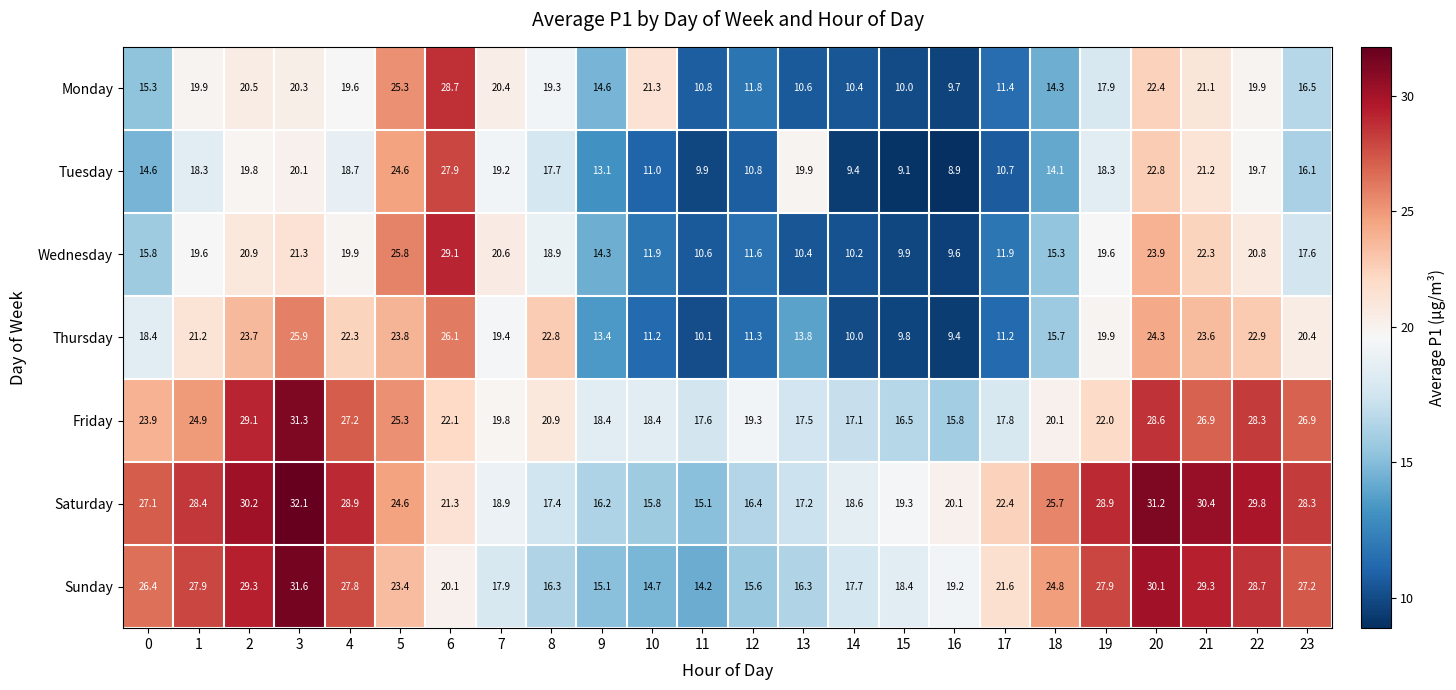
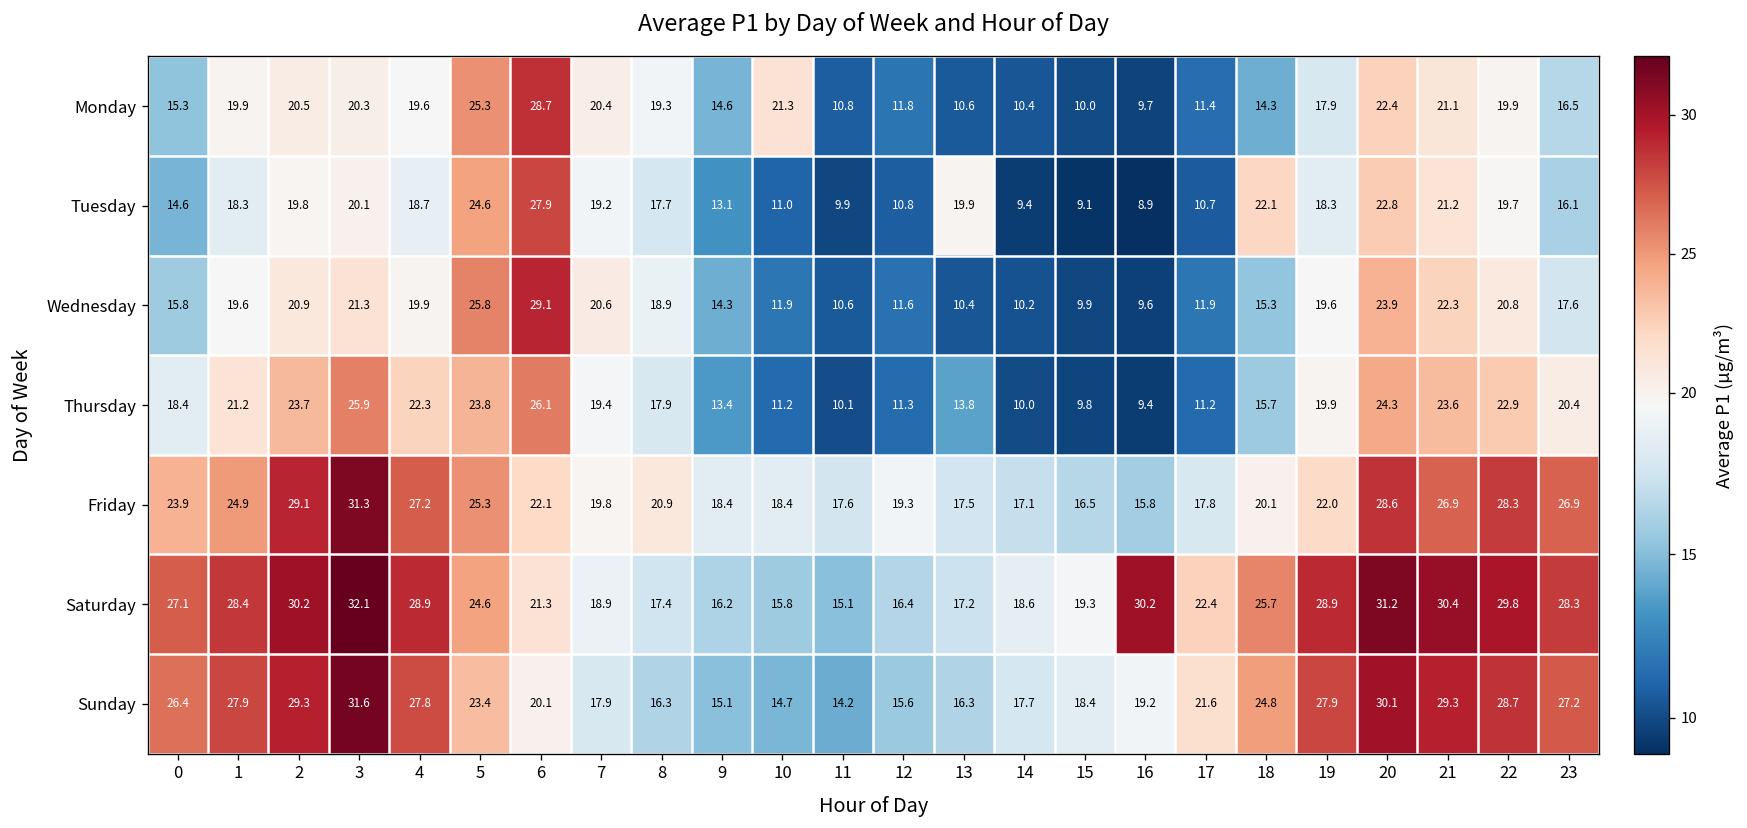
  {
    "Monday": {
      "0": 15.3,
      "1": 19.9,
      "2": 20.5,
      "3": 20.3,
      "4": 19.6,
      "5": 25.3,
      "6": 28.7,
      "7": 20.4,
      "8": 19.3,
      "9": 14.6,
      "10": 21.3,
      "11": 10.8,
      "12": 11.8,
      "13": 10.6,
      "14": 10.4,
      "15": 10.0,
      "16": 9.7,
      "17": 11.4,
      "18": 14.3,
      "19": 17.9,
      "20": 22.4,
      "21": 21.1,
      "22": 19.9,
      "23": 16.5
    },
    "Tuesday": {
      "0": 14.6,
      "1": 18.3,
      "2": 19.8,
      "3": 20.1,
      "4": 18.7,
      "5": 24.6,
      "6": 27.9,
      "7": 19.2,
      "8": 17.7,
      "9": 13.1,
      "10": 11.0,
      "11": 9.9,
      "12": 10.8,
      "13": 19.9,
      "14": 9.4,
      "15": 9.1,
      "16": 8.9,
      "17": 10.7,
-     "18": 14.1,
+     "18": 22.1,
      "19": 18.3,
      "20": 22.8,
      "21": 21.2,
      "22": 19.7,
      "23": 16.1
    },
    "Wednesday": {
      "0": 15.8,
      "1": 19.6,
      "2": 20.9,
      "3": 21.3,
      "4": 19.9,
      "5": 25.8,
      "6": 29.1,
      "7": 20.6,
      "8": 18.9,
      "9": 14.3,
      "10": 11.9,
      "11": 10.6,
      "12": 11.6,
      "13": 10.4,
      "14": 10.2,
      "15": 9.9,
      "16": 9.6,
      "17": 11.9,
      "18": 15.3,
      "19": 19.6,
      "20": 23.9,
      "21": 22.3,
      "22": 20.8,
      "23": 17.6
    },
    "Thursday": {
      "0": 18.4,
      "1": 21.2,
      "2": 23.7,
      "3": 25.9,
      "4": 22.3,
      "5": 23.8,
      "6": 26.1,
      "7": 19.4,
-     "8": 22.8,
+     "8": 17.9,
      "9": 13.4,
      "10": 11.2,
      "11": 10.1,
      "12": 11.3,
      "13": 13.8,
      "14": 10.0,
      "15": 9.8,
      "16": 9.4,
      "17": 11.2,
      "18": 15.7,
      "19": 19.9,
      "20": 24.3,
      "21": 23.6,
      "22": 22.9,
      "23": 20.4
    },
    "Friday": {
      "0": 23.9,
      "1": 24.9,
      "2": 29.1,
      "3": 31.3,
      "4": 27.2,
      "5": 25.3,
      "6": 22.1,
      "7": 19.8,
      "8": 20.9,
      "9": 18.4,
      "10": 18.4,
      "11": 17.6,
      "12": 19.3,
      "13": 17.5,
      "14": 17.1,
      "15": 16.5,
      "16": 15.8,
      "17": 17.8,
      "18": 20.1,
      "19": 22.0,
      "20": 28.6,
      "21": 26.9,
      "22": 28.3,
      "23": 26.9
    },
    "Saturday": {
      "0": 27.1,
      "1": 28.4,
      "2": 30.2,
      "3": 32.1,
      "4": 28.9,
      "5": 24.6,
      "6": 21.3,
      "7": 18.9,
      "8": 17.4,
      "9": 16.2,
      "10": 15.8,
      "11": 15.1,
      "12": 16.4,
      "13": 17.2,
      "14": 18.6,
      "15": 19.3,
-     "16": 20.1,
+     "16": 30.2,
      "17": 22.4,
      "18": 25.7,
      "19": 28.9,
      "20": 31.2,
      "21": 30.4,
      "22": 29.8,
      "23": 28.3
    },
    "Sunday": {
      "0": 26.4,
      "1": 27.9,
      "2": 29.3,
      "3": 31.6,
      "4": 27.8,
      "5": 23.4,
      "6": 20.1,
      "7": 17.9,
      "8": 16.3,
      "9": 15.1,
      "10": 14.7,
      "11": 14.2,
      "12": 15.6,
      "13": 16.3,
      "14": 17.7,
      "15": 18.4,
      "16": 19.2,
      "17": 21.6,
      "18": 24.8,
      "19": 27.9,
      "20": 30.1,
      "21": 29.3,
      "22": 28.7,
      "23": 27.2
    }
  }
